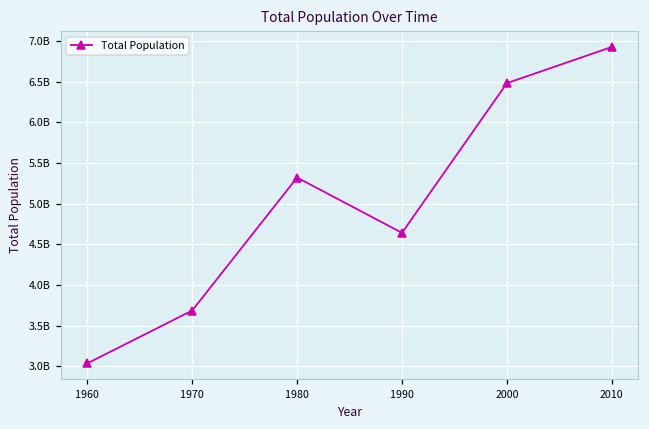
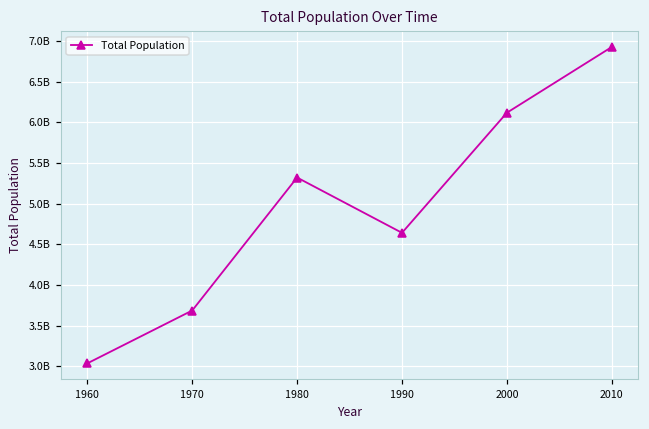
  {
    "1960": 3000000000,
    "1970": 3700000000,
    "1980": 5300000000,
    "1990": 4600000000,
-   "2000": 6500000000,
+   "2000": 6100000000,
    "2010": 6900000000
  }
